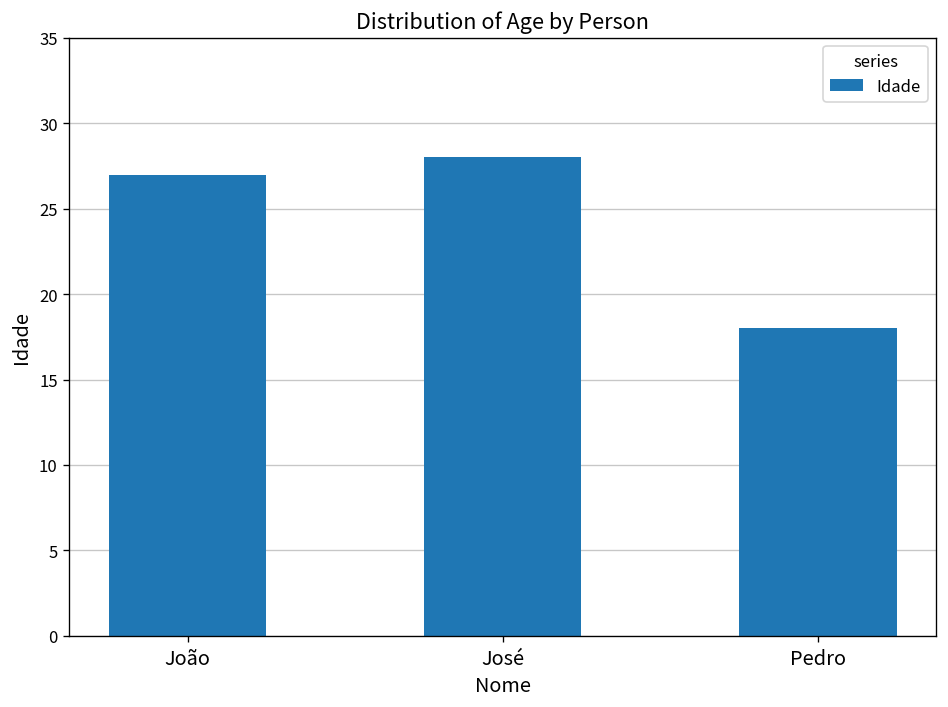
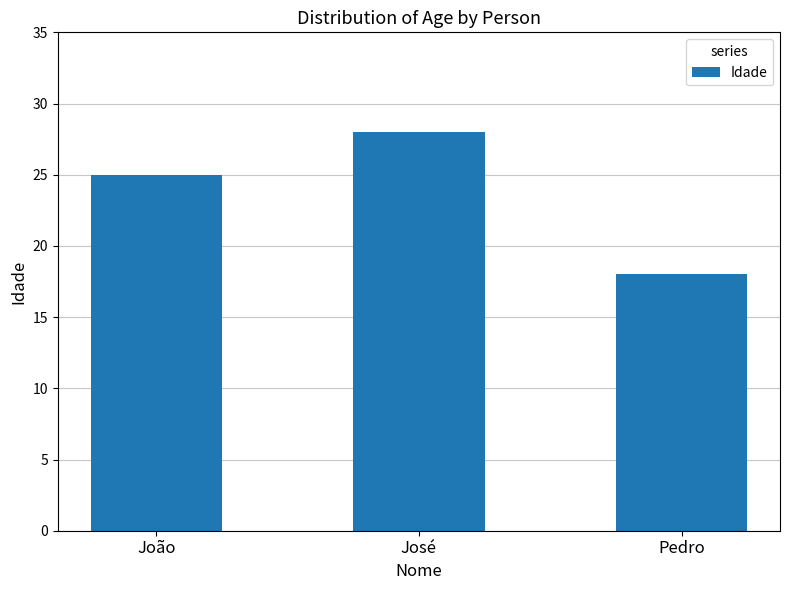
  {
-   "João": 27,
+   "João": 25,
    "José": 28,
    "Pedro": 18
  }
